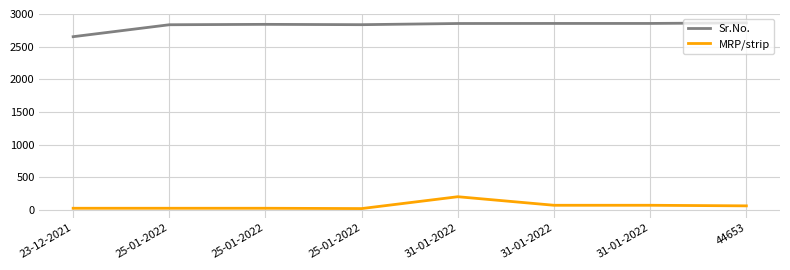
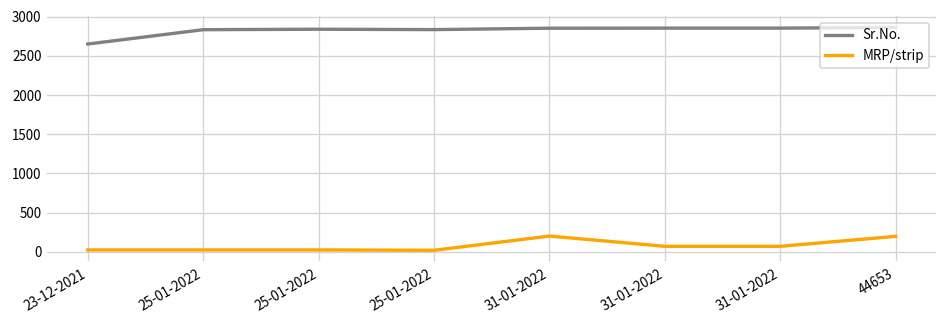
  {
    "Sr.No.": {
      "23-12-2021": 2700
    },
    "MRP/strip": {
      "23-12-2021": 0,
-     "44653": 100
+     "44653": 200
    }
  }
